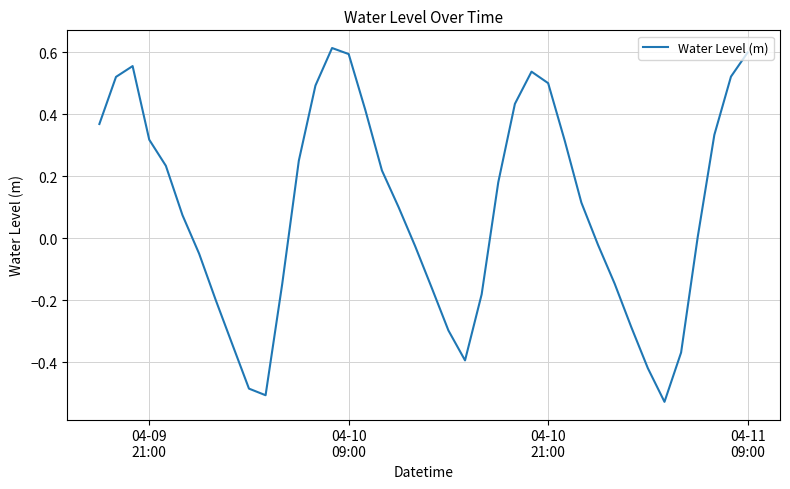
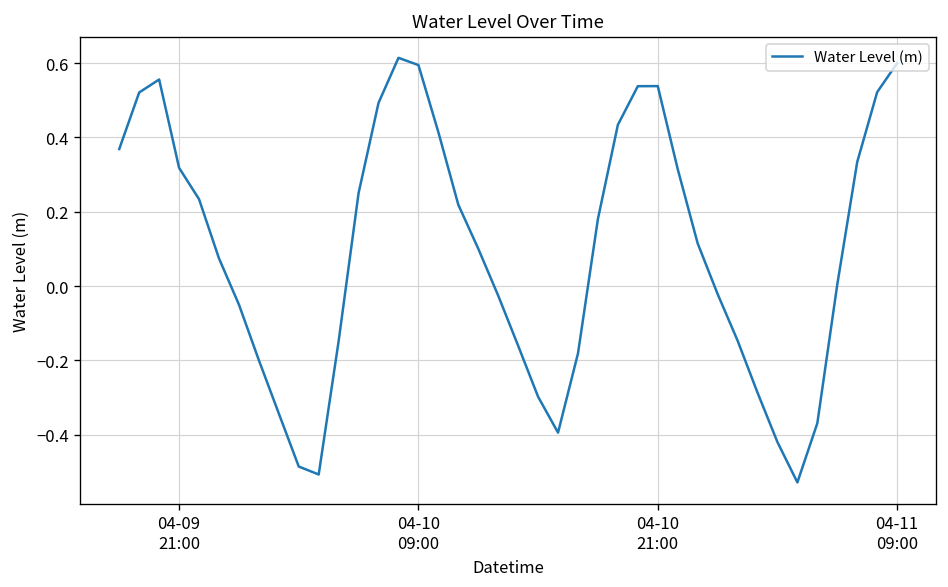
  {
    "04-09 21:00": 0.32,
    "04-10 09:00": 0.59,
-   "04-10 21:00": 0.50
+   "04-10 21:00": 0.54
  }
